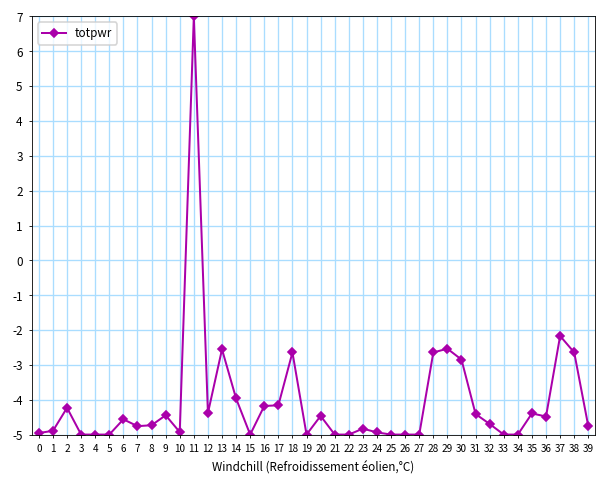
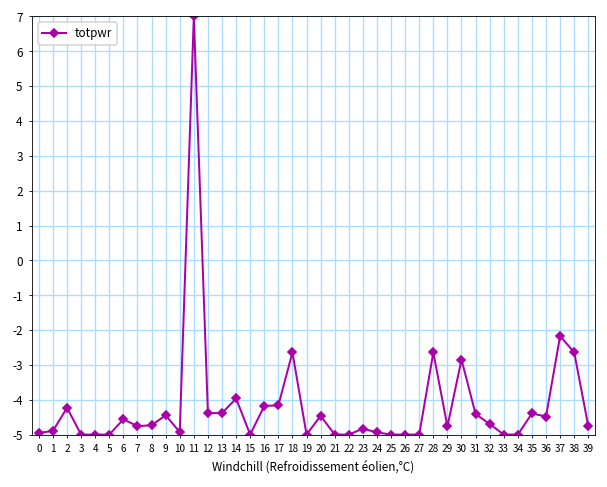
  {
    "0": -5.0,
    "1": -4.9,
    "2": -4.2,
    "3": -5.0,
    "4": -5.0,
    "5": -5.0,
    "6": -4.6,
    "7": -4.8,
    "8": -4.7,
    "9": -4.4,
    "10": -4.9,
    "11": 7.0,
    "12": -4.4,
-   "13": -2.6,
+   "13": -4.4,
    "14": -4.0,
    "15": -5.0,
    "16": -4.2,
    "17": -4.2,
    "18": -2.6,
    "19": -5.0,
    "20": -4.5,
    "21": -5.0,
    "22": -5.0,
    "23": -4.8,
    "24": -4.9,
    "25": -5.0,
    "26": -5.0,
    "27": -5.0,
    "28": -2.6,
-   "29": -2.5,
+   "29": -4.8,
    "30": -2.8,
    "31": -4.4,
    "32": -4.7,
    "33": -5.0,
    "34": -5.0,
    "35": -4.4,
    "36": -4.5,
    "37": -2.2,
    "38": -2.6,
    "39": -4.8
  }
